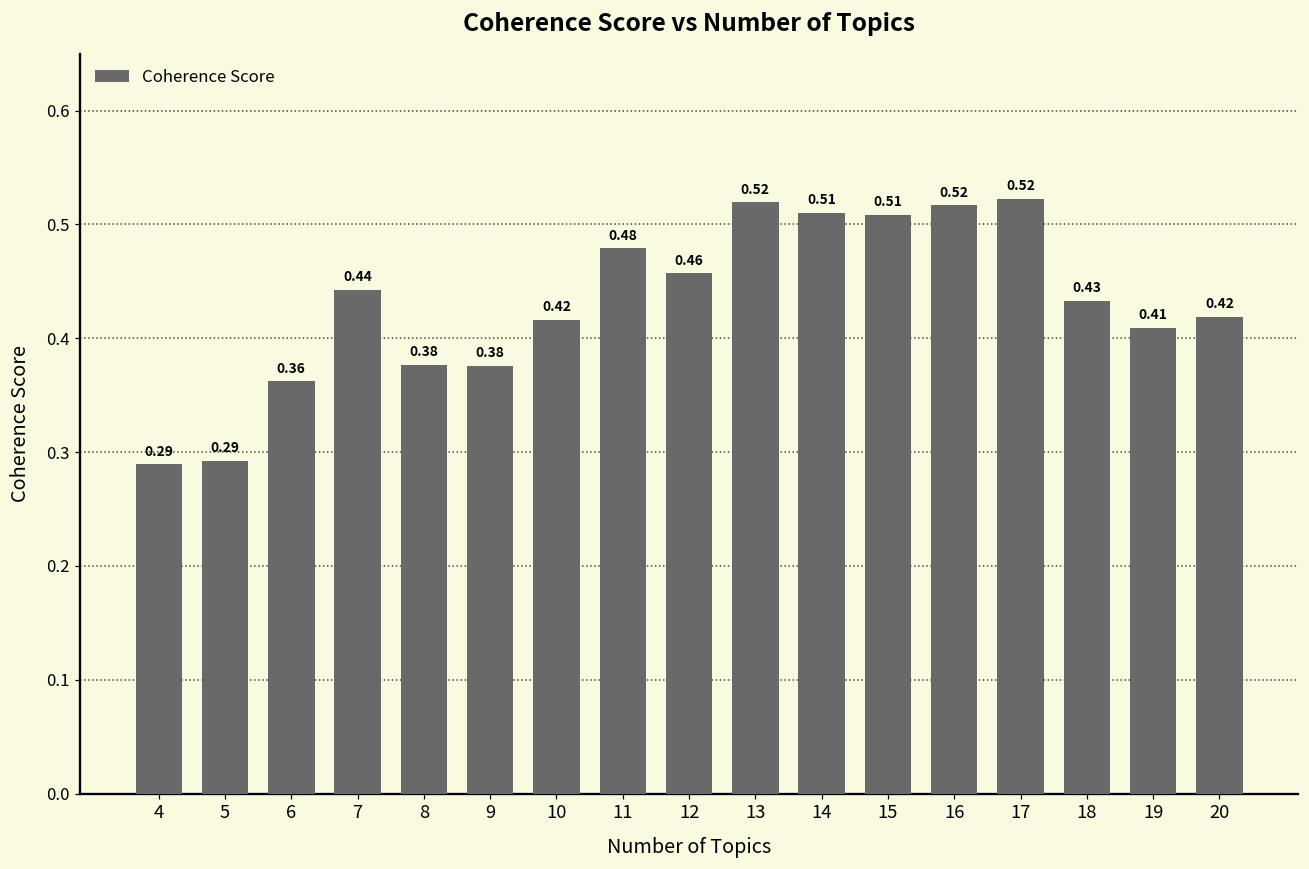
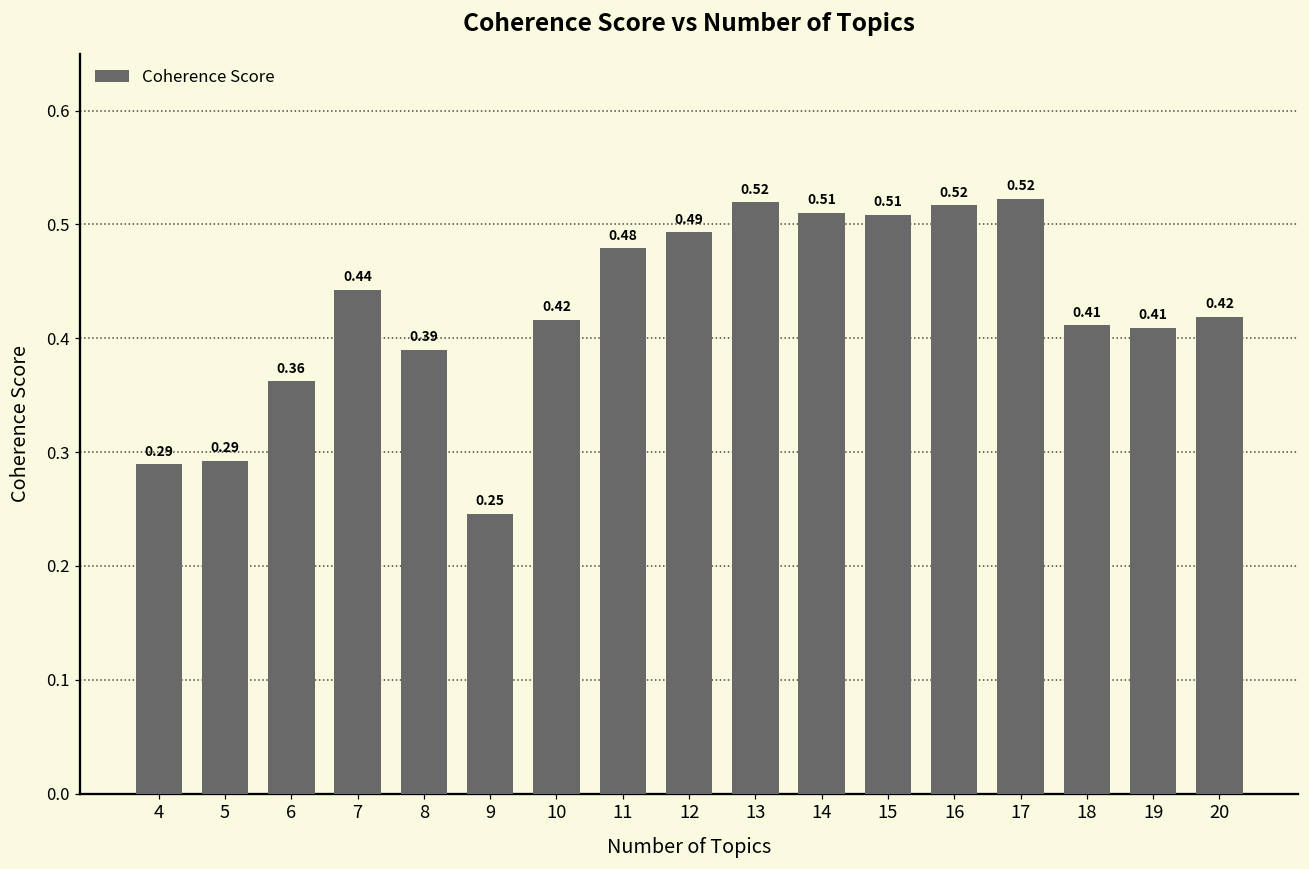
  {
    "4": 0.29,
    "5": 0.29,
    "6": 0.36,
    "7": 0.44,
-   "8": 0.38,
-   "9": 0.38,
+   "8": 0.39,
+   "9": 0.25,
    "10": 0.42,
    "11": 0.48,
-   "12": 0.46,
+   "12": 0.49,
    "13": 0.52,
    "14": 0.51,
    "15": 0.51,
    "16": 0.52,
    "17": 0.52,
-   "18": 0.43,
+   "18": 0.41,
    "19": 0.41,
    "20": 0.42
  }
